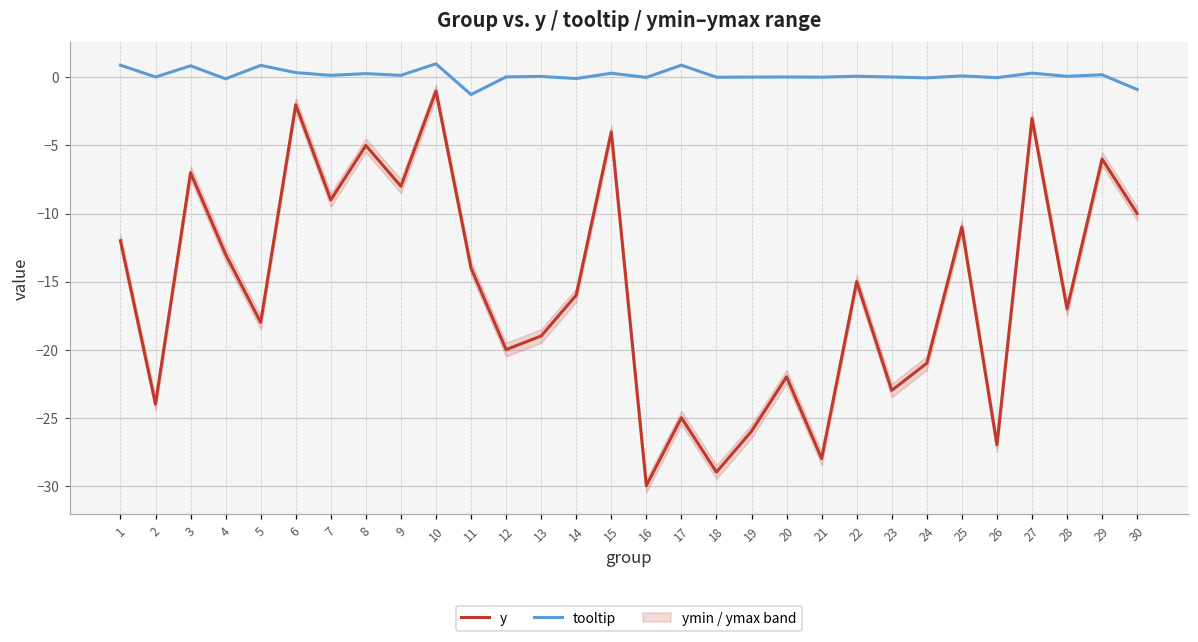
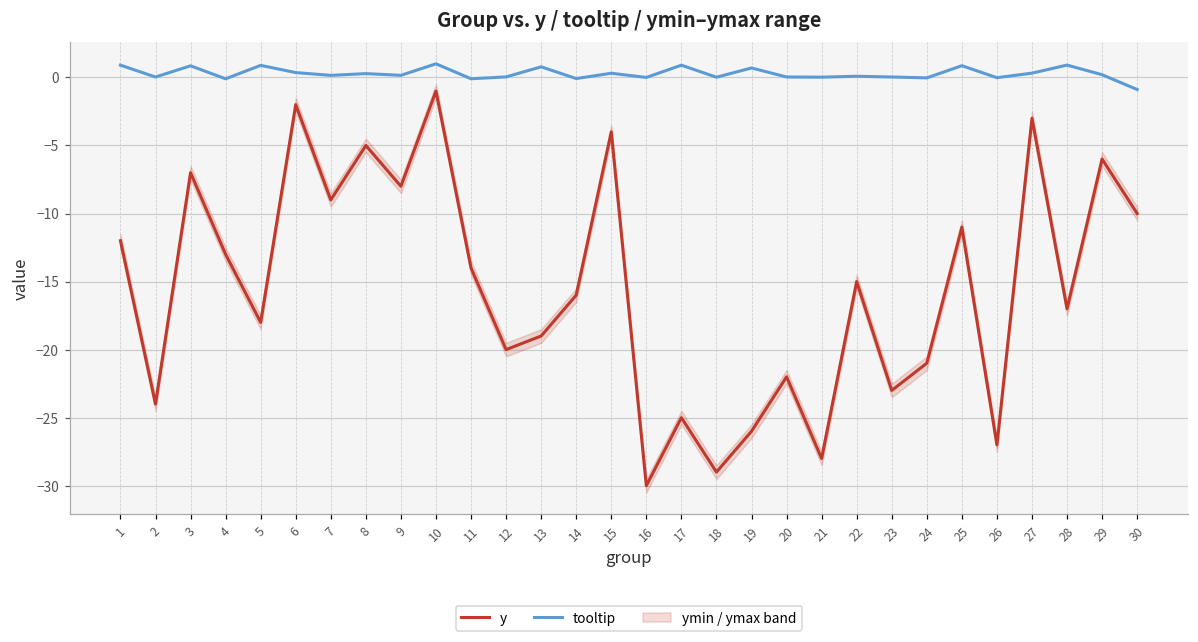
  {
    "tooltip": {
      "1": 0.9,
      "2": 0.0,
      "3": 0.9,
      "4": -0.1,
      "5": 0.9,
      "6": 0.4,
      "7": 0.2,
      "8": 0.3,
      "9": 0.2,
      "10": 1.0,
-     "11": -1.3,
+     "11": -0.1,
      "12": 0.0,
-     "13": 0.1,
+     "13": 0.8,
      "14": -0.1,
      "15": 0.3,
      "16": 0.0,
      "17": 0.9,
      "18": 0.0,
-     "19": 0.0,
+     "19": 0.7,
      "20": 0.0,
      "21": 0.0,
      "22": 0.1,
      "23": 0.0,
      "24": 0.0,
-     "25": 0.1,
+     "25": 0.9,
      "26": 0.0,
      "27": 0.3,
-     "28": 0.1,
+     "28": 0.9,
      "29": 0.2,
      "30": -0.9
    }
  }
